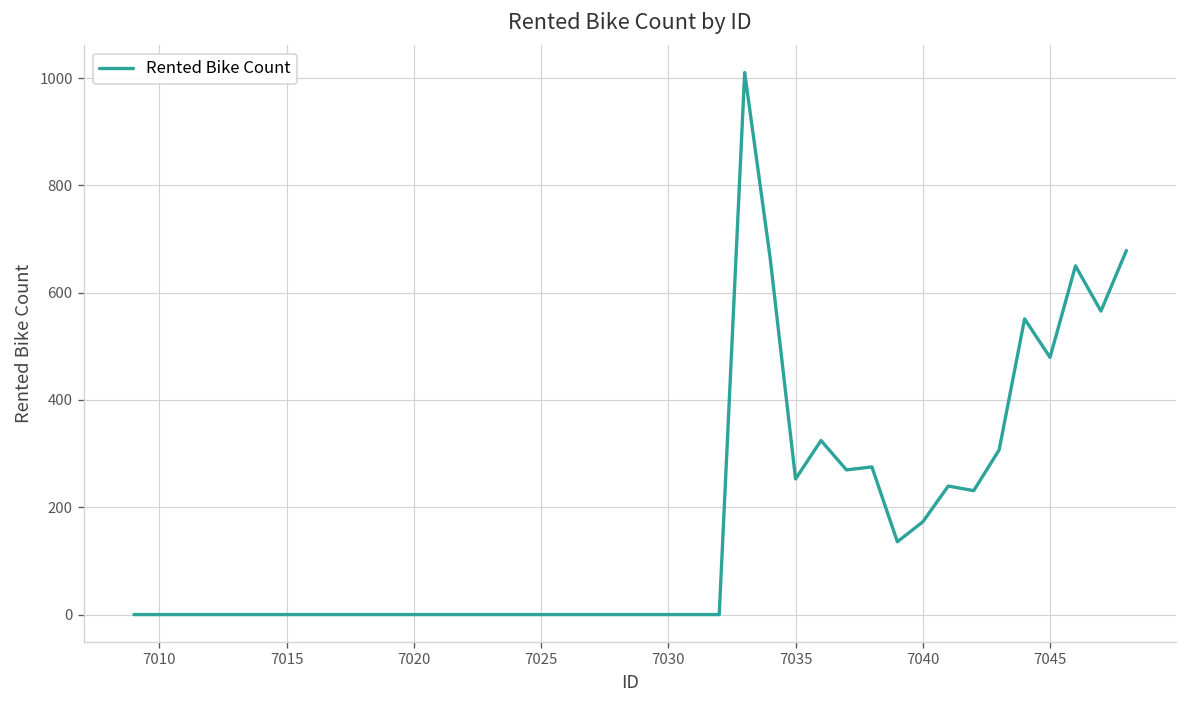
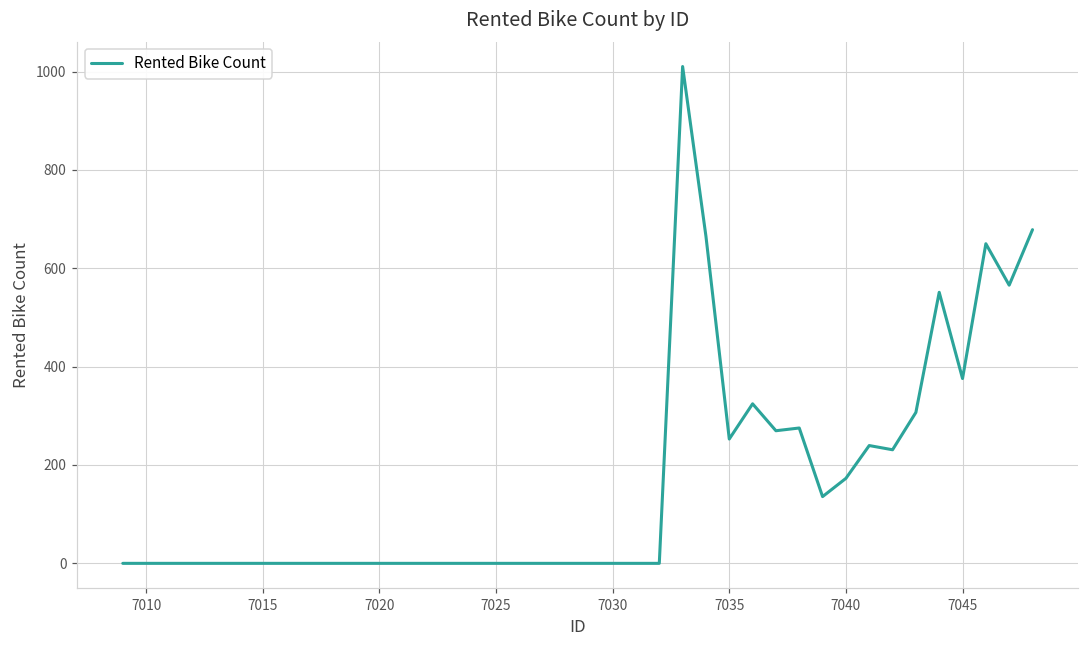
  {
    "7010": 0,
    "7015": 0,
    "7020": 0,
    "7025": 0,
    "7030": 0,
    "7035": 250,
    "7040": 170,
-   "7045": 480
+   "7045": 380
  }
